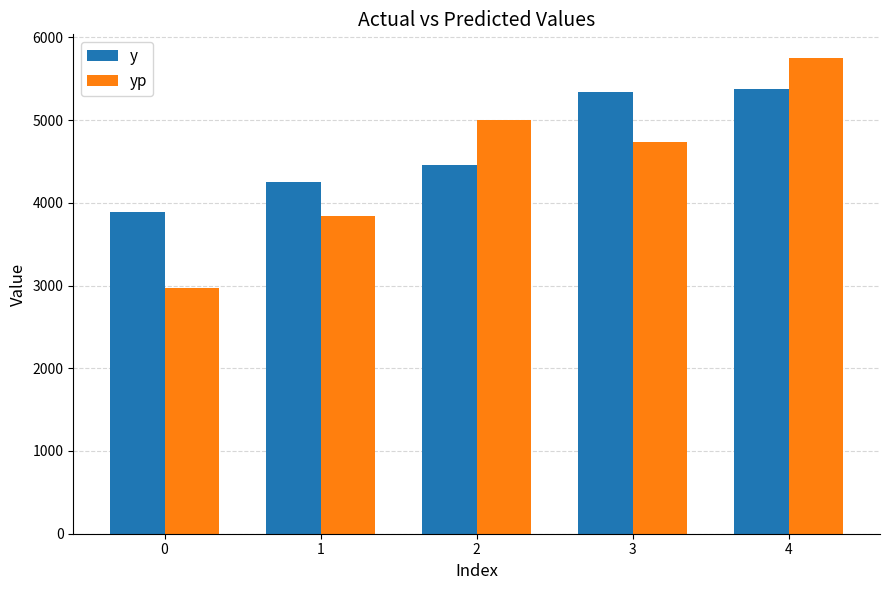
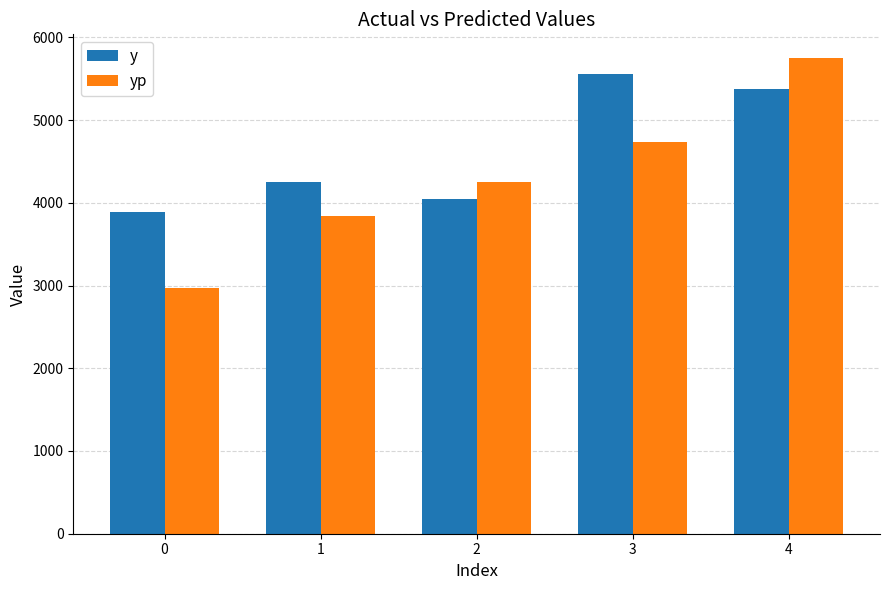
  {
    "y": {
      "0": 3900,
      "1": 4300,
-     "2": 4500,
-     "3": 5300,
+     "2": 4000,
+     "3": 5600,
      "4": 5400
    },
    "yp": {
      "0": 3000,
      "1": 3800,
-     "2": 5000,
+     "2": 4300,
      "3": 4700,
      "4": 5700
    }
  }
